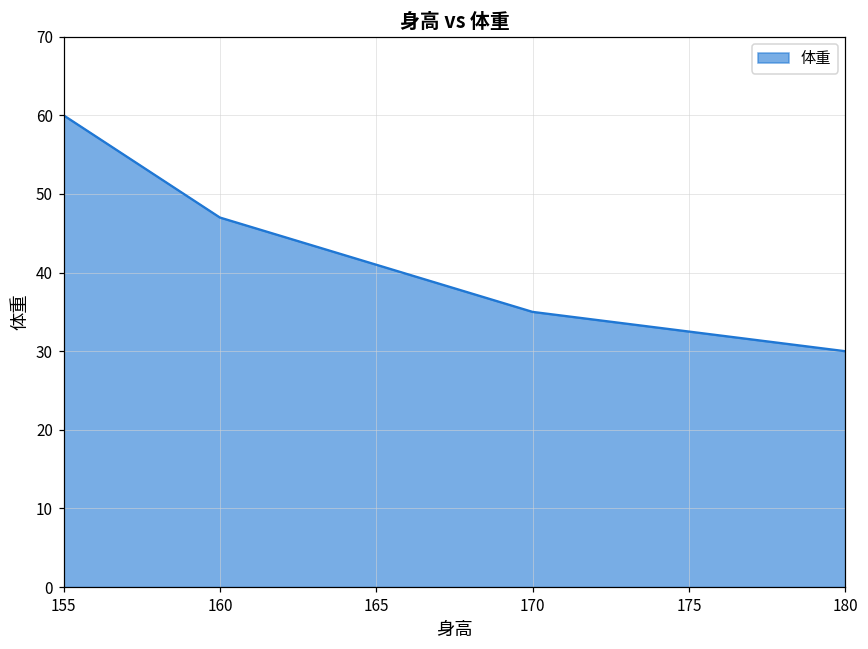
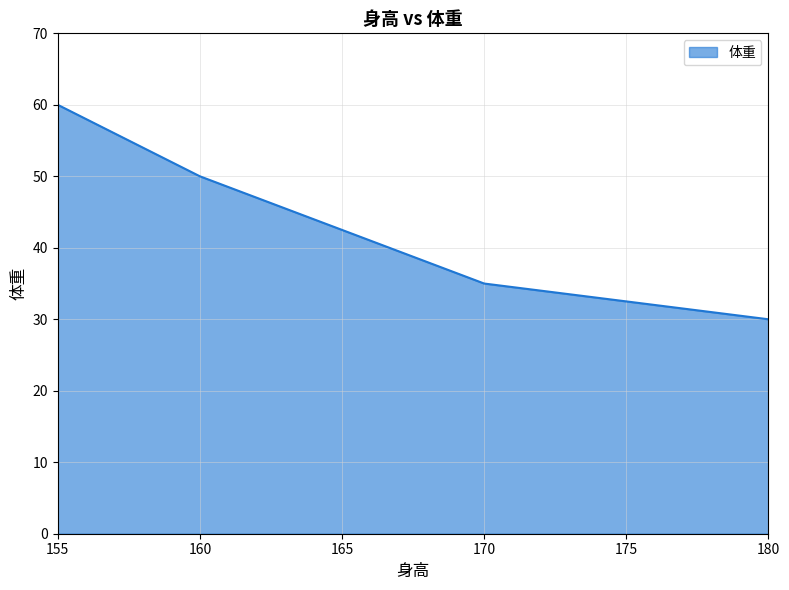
  {
    "155": 60,
-   "160": 47,
+   "160": 50,
    "170": 35,
    "180": 30
  }
